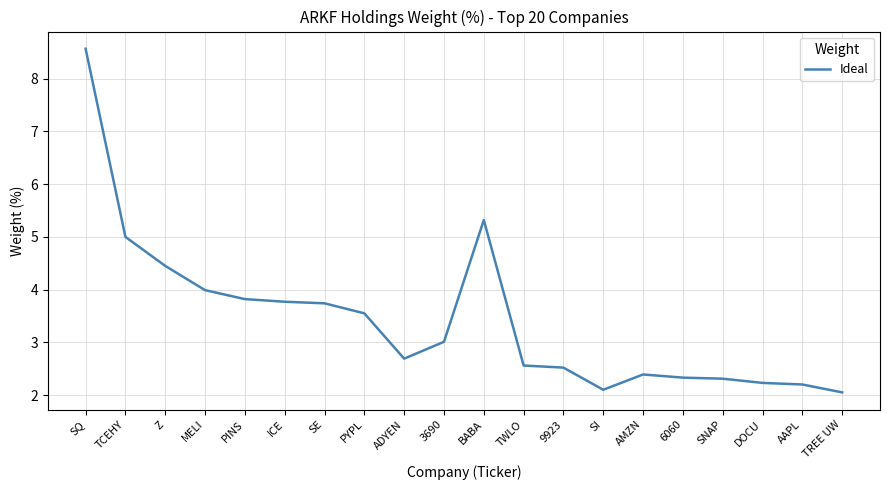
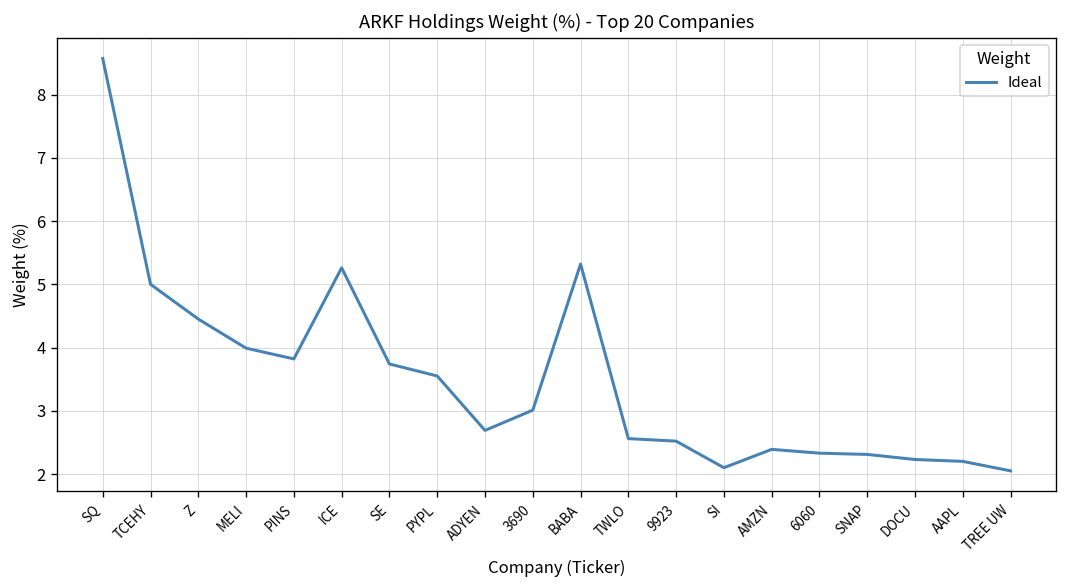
  {
    "SQ": 8.6,
    "TCEHY": 5.0,
    "Z": 4.5,
    "MELI": 4.0,
    "PINS": 3.8,
-   "ICE": 3.8,
+   "ICE": 5.3,
    "SE": 3.7,
    "PYPL": 3.6,
    "ADYEN": 2.7,
    "3690": 3.0,
    "BABA": 5.3,
    "TWLO": 2.6,
    "9923": 2.5,
    "SI": 2.1,
    "AMZN": 2.4,
    "6060": 2.3,
    "SNAP": 2.3,
    "DOCU": 2.2,
    "AAPL": 2.2,
    "TREE UW": 2.1
  }
